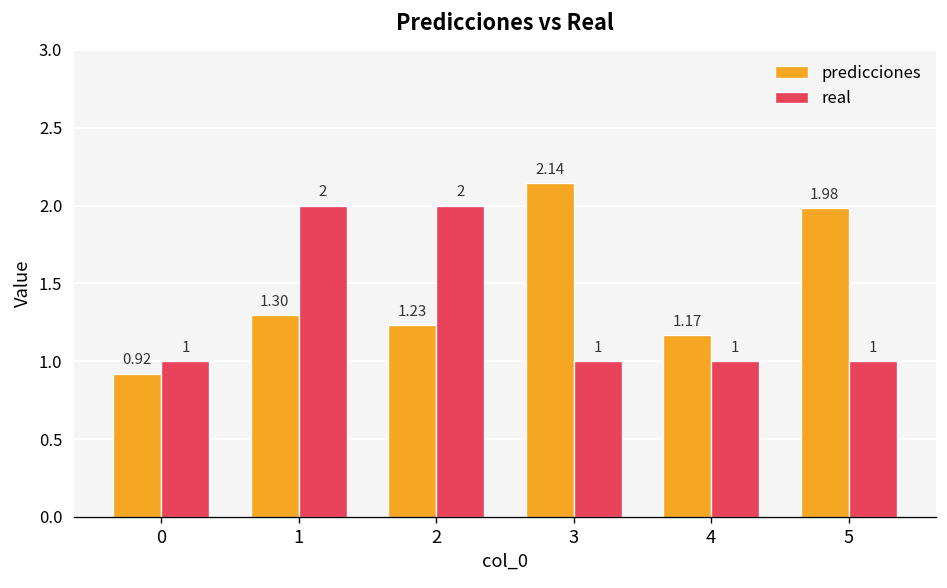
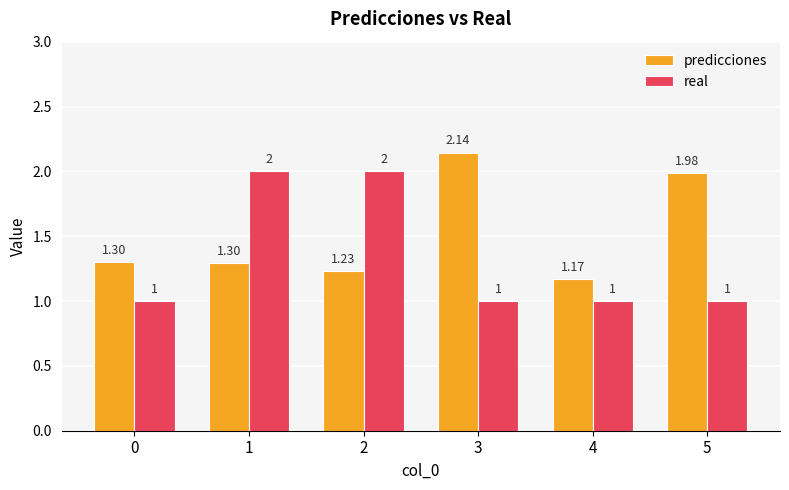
  {
    "predicciones": {
-     "0": 0.92,
+     "0": 1.30,
      "1": 1.30,
      "2": 1.23,
      "3": 2.14,
      "4": 1.17,
      "5": 1.98
    },
    "real": {
      "0": 1,
      "1": 2,
      "2": 2,
      "3": 1,
      "4": 1,
      "5": 1
    }
  }
